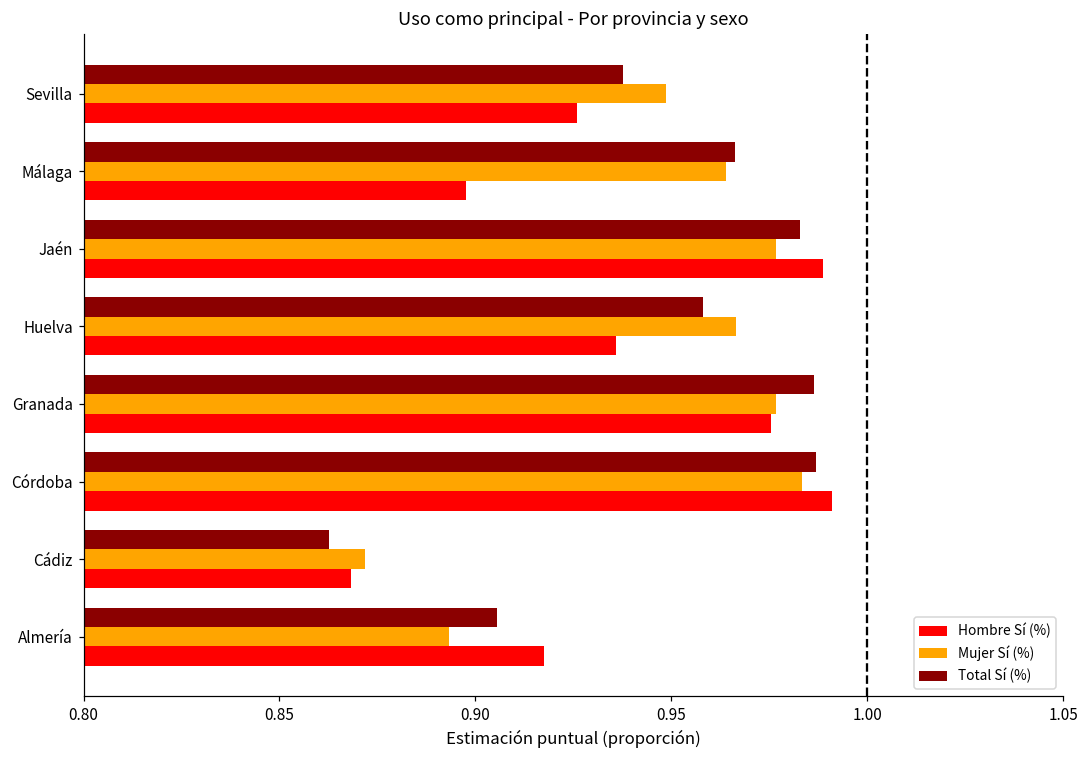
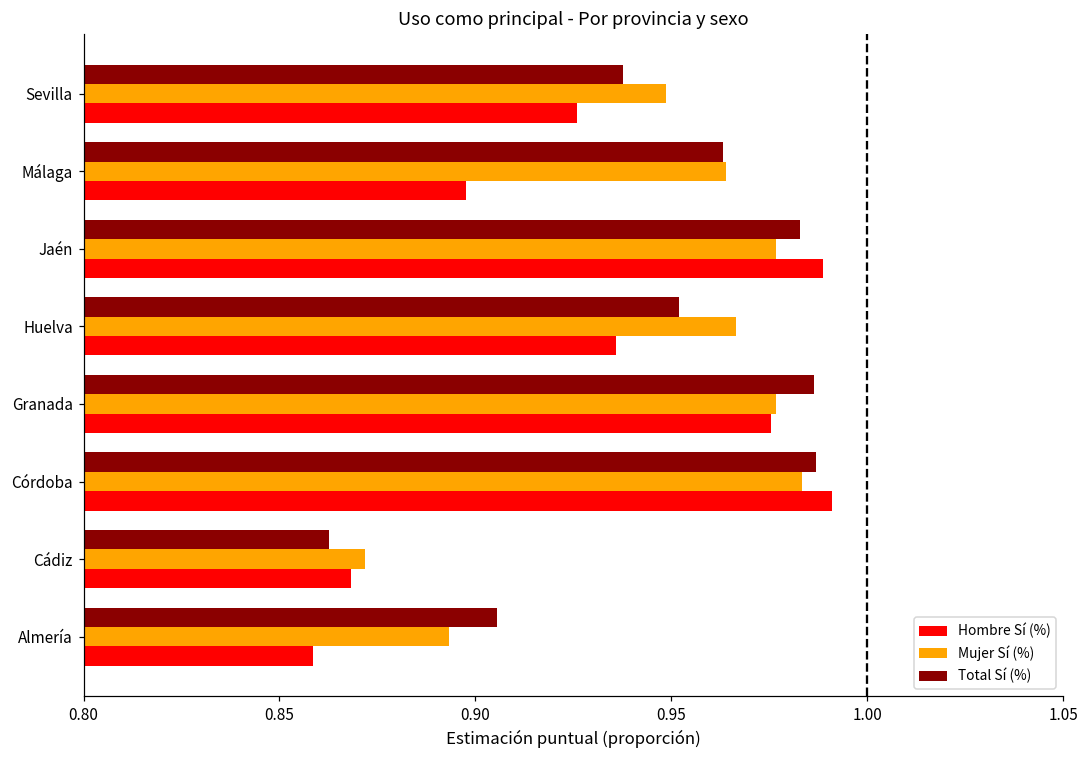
  {
    "Hombre Sí (%)": {
      "Sevilla": 0.926,
      "Málaga": 0.898,
      "Jaén": 0.989,
      "Huelva": 0.936,
      "Granada": 0.975,
      "Córdoba": 0.991,
      "Cádiz": 0.868,
-     "Almería": 0.918
+     "Almería": 0.858
    },
    "Mujer Sí (%)": {
      "Sevilla": 0.949,
      "Málaga": 0.964,
      "Jaén": 0.977,
      "Huelva": 0.967,
      "Granada": 0.977,
      "Córdoba": 0.983,
      "Cádiz": 0.872,
      "Almería": 0.893
    },
    "Total Sí (%)": {
      "Sevilla": 0.938,
-     "Málaga": 0.966,
+     "Málaga": 0.963,
      "Jaén": 0.983,
-     "Huelva": 0.958,
+     "Huelva": 0.952,
      "Granada": 0.987,
      "Córdoba": 0.987,
      "Cádiz": 0.863,
      "Almería": 0.905
    }
  }
